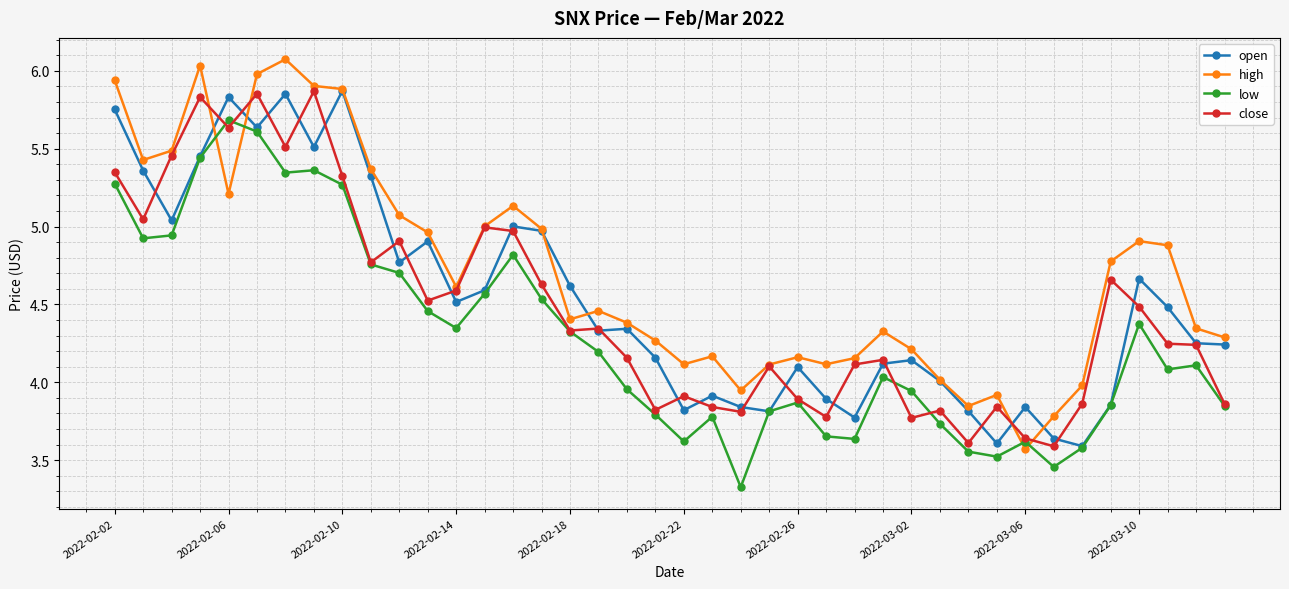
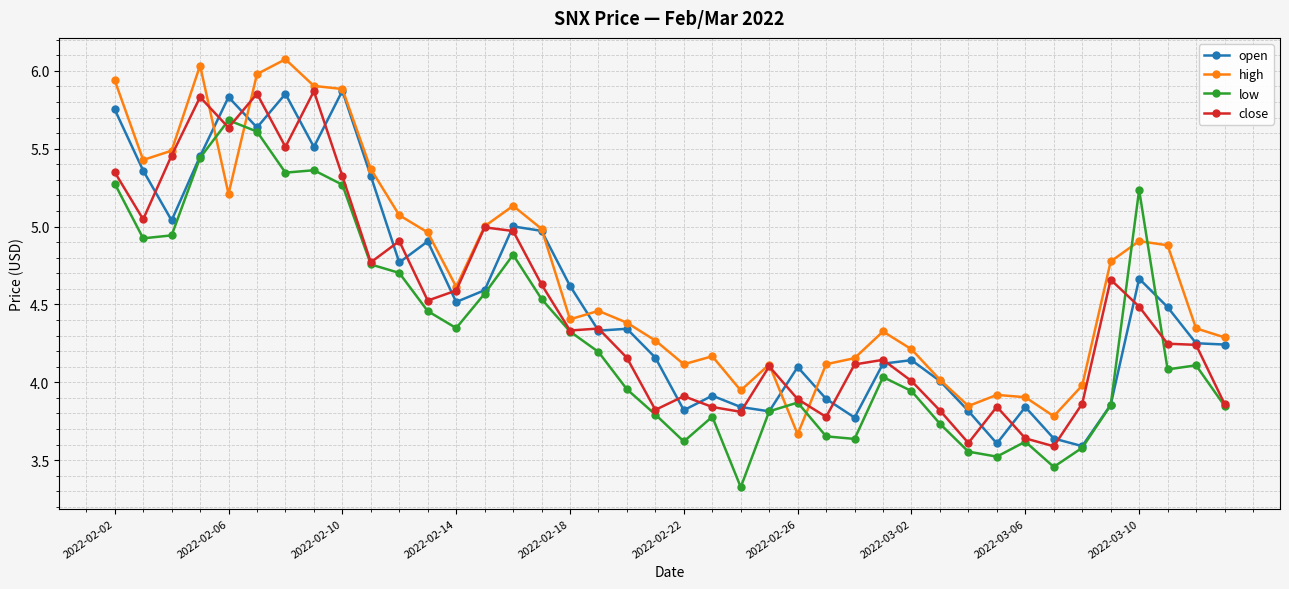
  {
    "open": {
      "2022-02-02": 5.75,
      "2022-02-06": 5.83,
      "2022-02-14": 4.52,
      "2022-02-18": 4.62,
      "2022-02-22": 3.82,
      "2022-02-26": 4.10,
      "2022-03-02": 4.14,
      "2022-03-06": 3.84,
      "2022-03-10": 4.67
    },
    "high": {
      "2022-02-02": 5.94,
      "2022-02-06": 5.21,
      "2022-02-14": 4.61,
      "2022-02-18": 4.40,
      "2022-02-22": 4.12,
-     "2022-02-26": 4.16,
+     "2022-02-26": 3.67,
      "2022-03-02": 4.21,
-     "2022-03-06": 3.57,
+     "2022-03-06": 3.90,
      "2022-03-10": 4.91
    },
    "low": {
      "2022-02-02": 5.28,
      "2022-02-06": 5.68,
      "2022-02-10": 5.27,
      "2022-02-14": 4.35,
      "2022-02-22": 3.62,
      "2022-02-26": 3.87,
      "2022-03-02": 3.94,
      "2022-03-06": 3.62,
-     "2022-03-10": 4.37
+     "2022-03-10": 5.24
    },
    "close": {
      "2022-02-02": 5.35,
      "2022-02-06": 5.64,
      "2022-02-10": 5.32,
      "2022-02-14": 4.59,
      "2022-02-22": 3.91,
      "2022-02-26": 3.89,
-     "2022-03-02": 3.77,
+     "2022-03-02": 4.01,
      "2022-03-06": 3.64,
      "2022-03-10": 4.49
    }
  }
